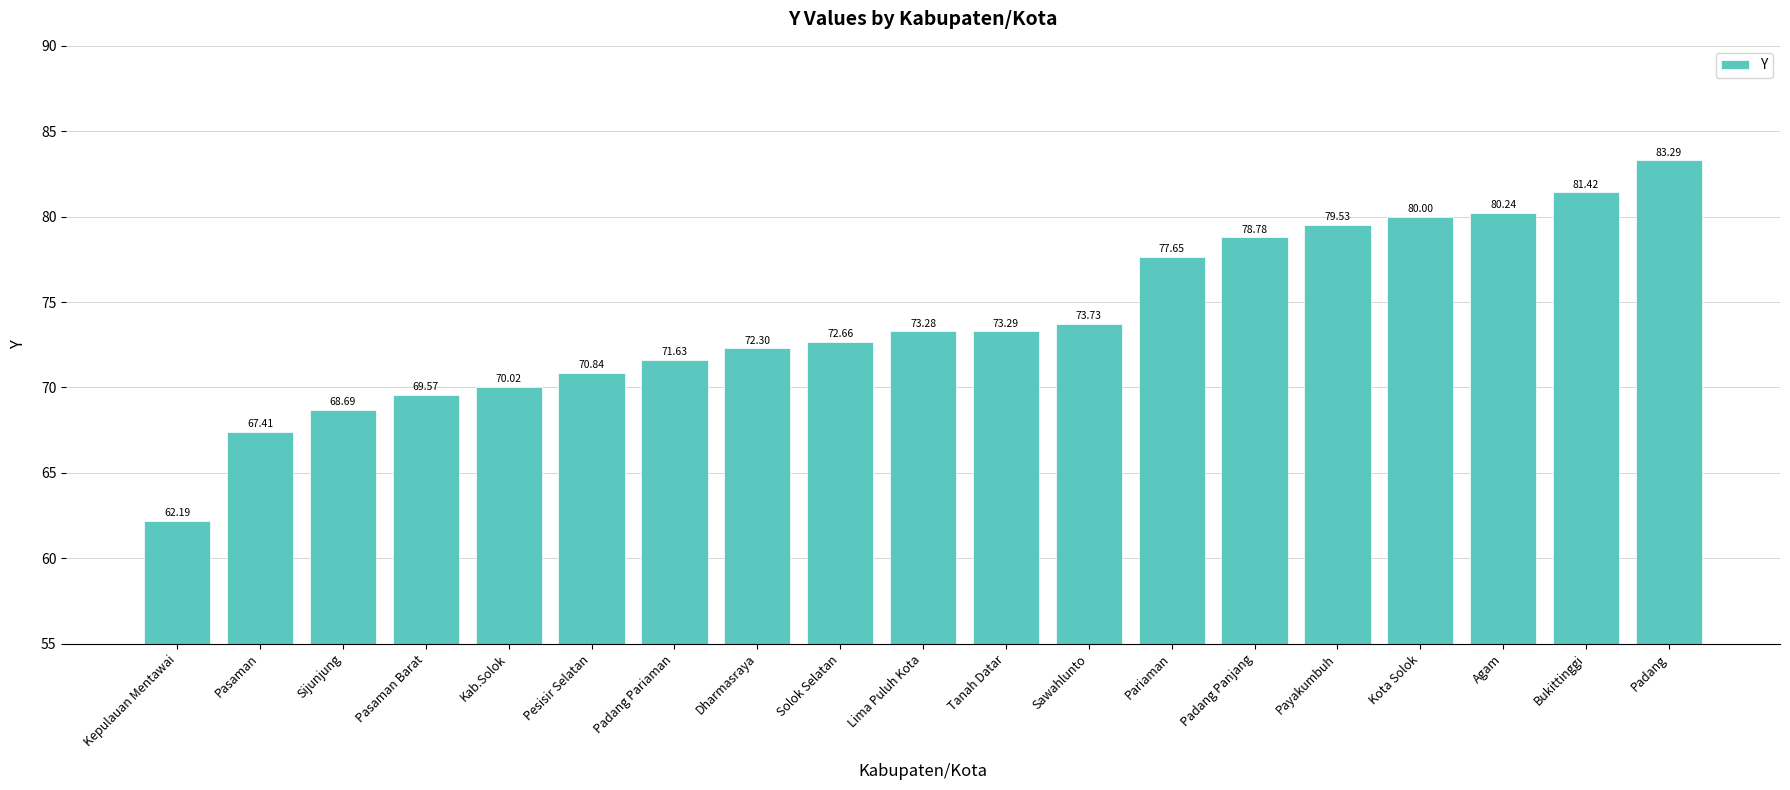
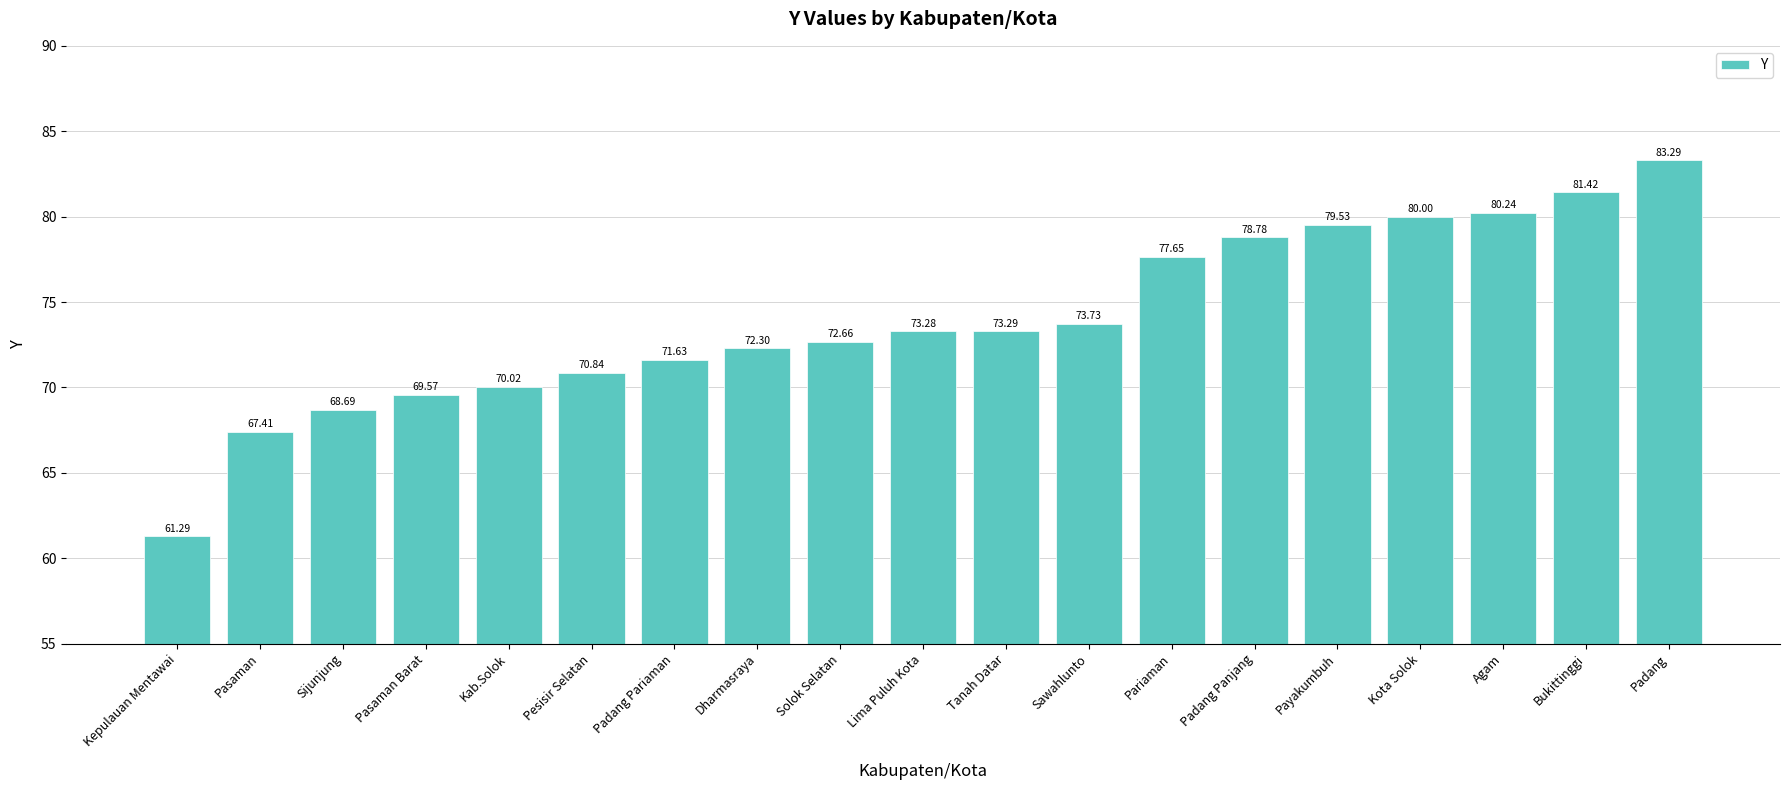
  {
-   "Kepulauan Mentawai": 62.19,
+   "Kepulauan Mentawai": 61.29,
    "Pasaman": 67.41,
    "Sijunjung": 68.69,
    "Pasaman Barat": 69.57,
    "Kab.Solok": 70.02,
    "Pesisir Selatan": 70.84,
    "Padang Pariaman": 71.63,
    "Dharmasraya": 72.30,
    "Solok Selatan": 72.66,
    "Lima Puluh Kota": 73.28,
    "Tanah Datar": 73.29,
    "Sawahlunto": 73.73,
    "Pariaman": 77.65,
    "Padang Panjang": 78.78,
    "Payakumbuh": 79.53,
    "Kota Solok": 80.00,
    "Agam": 80.24,
    "Bukittinggi": 81.42,
    "Padang": 83.29
  }
